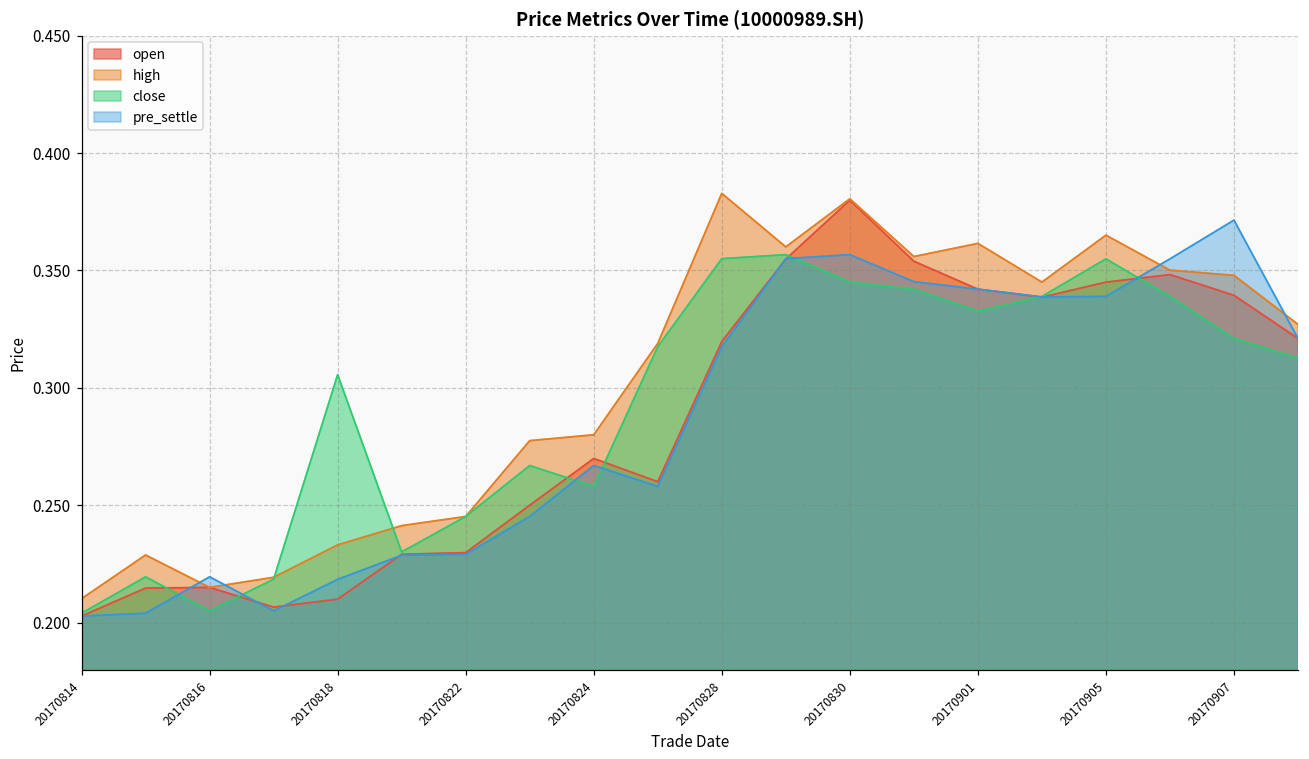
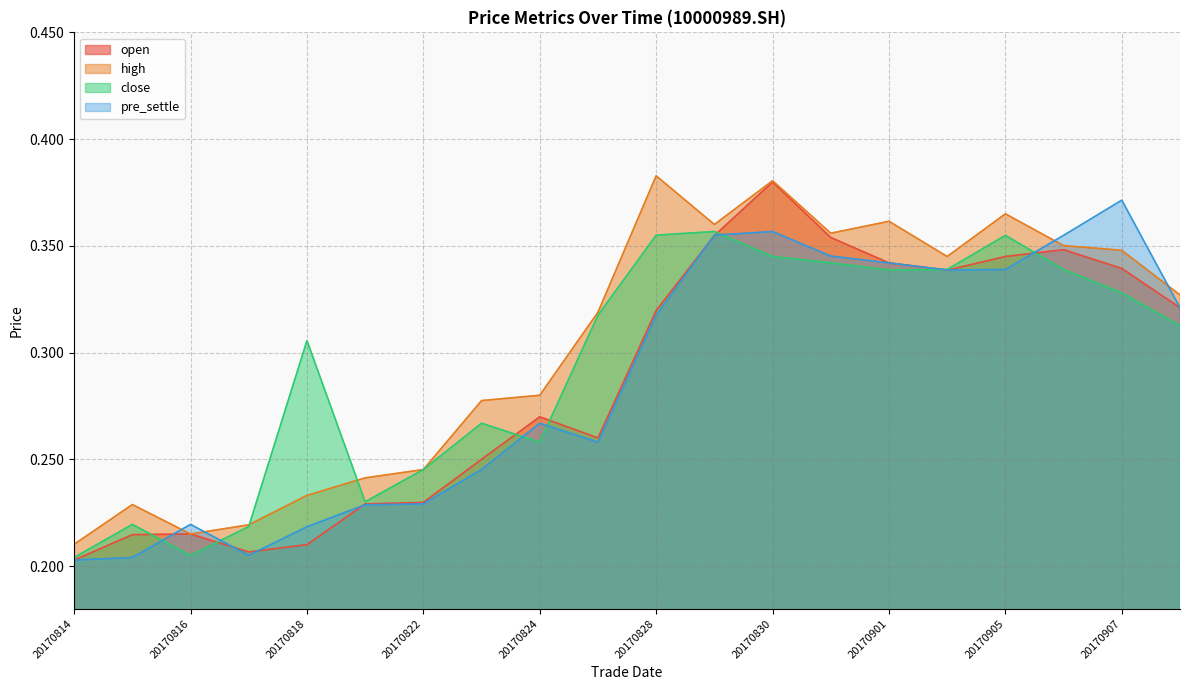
  {
    "close": {
      "20170814": 0.204,
      "20170816": 0.205,
      "20170818": 0.306,
      "20170824": 0.258,
      "20170828": 0.355,
      "20170830": 0.345,
-     "20170901": 0.333,
+     "20170901": 0.339,
      "20170905": 0.355,
-     "20170907": 0.321
+     "20170907": 0.328
    },
    "pre_settle": {
      "20170816": 0.220,
      "20170818": 0.218,
      "20170824": 0.267,
      "20170828": 0.318,
      "20170830": 0.357,
      "20170905": 0.339,
      "20170907": 0.371
    }
  }
